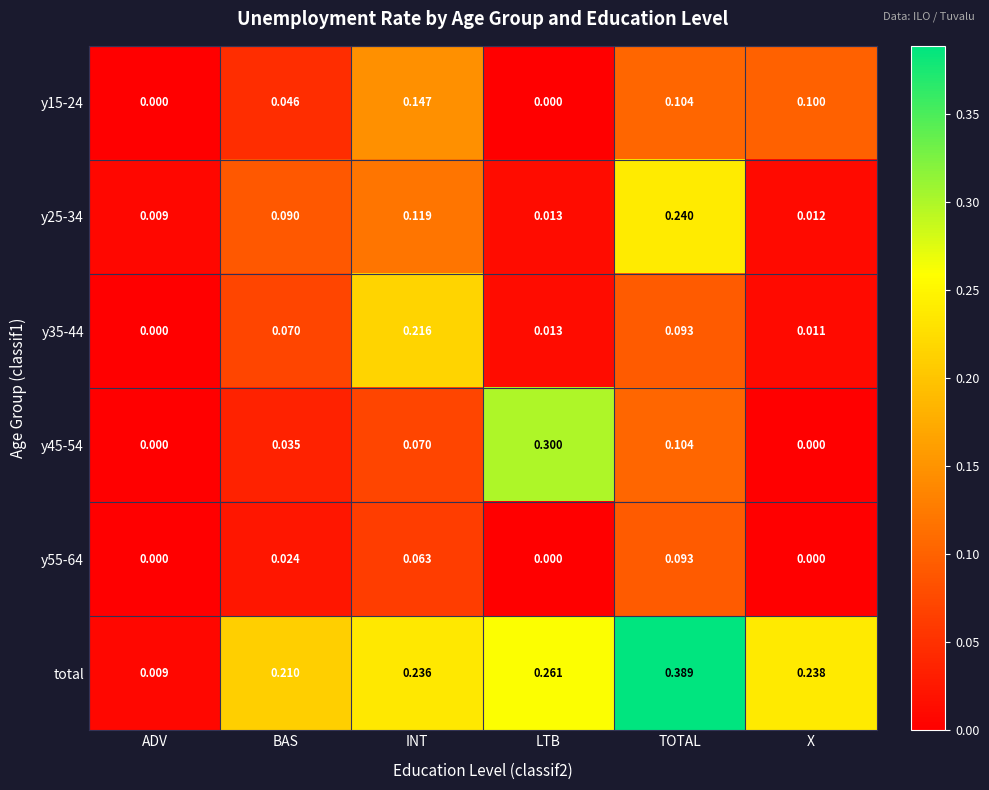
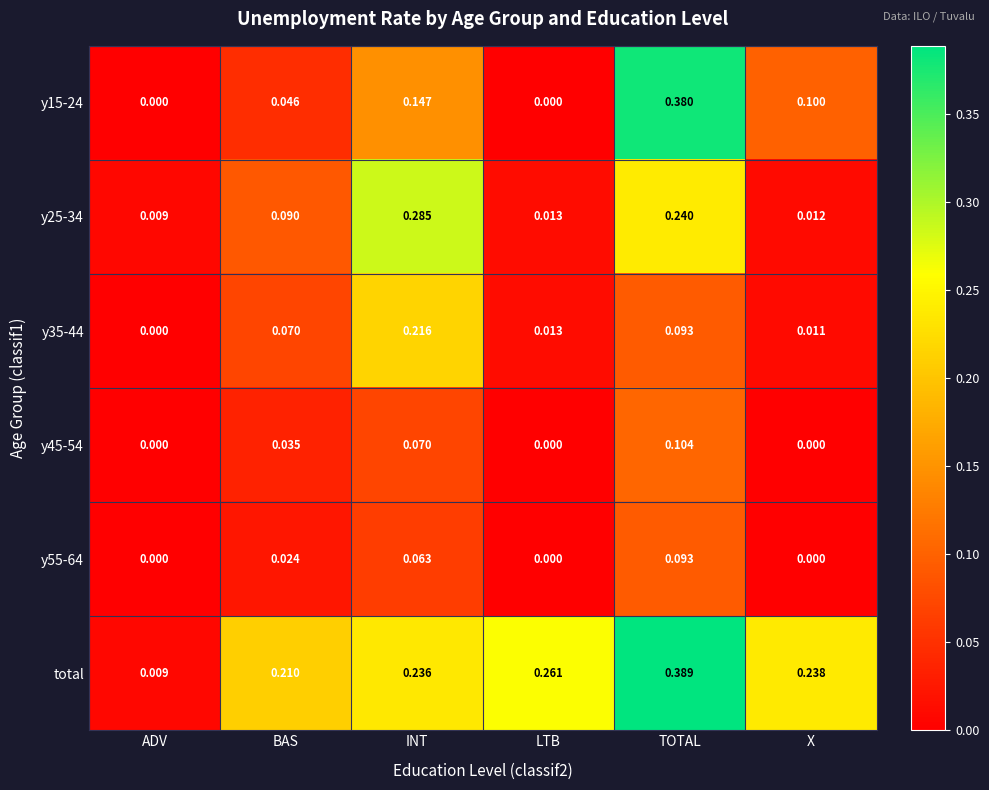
  {
    "y15-24": {
      "ADV": 0.000,
      "BAS": 0.046,
      "INT": 0.147,
      "LTB": 0.000,
-     "TOTAL": 0.104,
+     "TOTAL": 0.380,
      "X": 0.100
    },
    "y25-34": {
      "ADV": 0.009,
      "BAS": 0.090,
-     "INT": 0.119,
+     "INT": 0.285,
      "LTB": 0.013,
      "TOTAL": 0.240,
      "X": 0.012
    },
    "y35-44": {
      "ADV": 0.000,
      "BAS": 0.070,
      "INT": 0.216,
      "LTB": 0.013,
      "TOTAL": 0.093,
      "X": 0.011
    },
    "y45-54": {
      "ADV": 0.000,
      "BAS": 0.035,
      "INT": 0.070,
-     "LTB": 0.300,
+     "LTB": 0.000,
      "TOTAL": 0.104,
      "X": 0.000
    },
    "y55-64": {
      "ADV": 0.000,
      "BAS": 0.024,
      "INT": 0.063,
      "LTB": 0.000,
      "TOTAL": 0.093,
      "X": 0.000
    },
    "total": {
      "ADV": 0.009,
      "BAS": 0.210,
      "INT": 0.236,
      "LTB": 0.261,
      "TOTAL": 0.389,
      "X": 0.238
    }
  }
